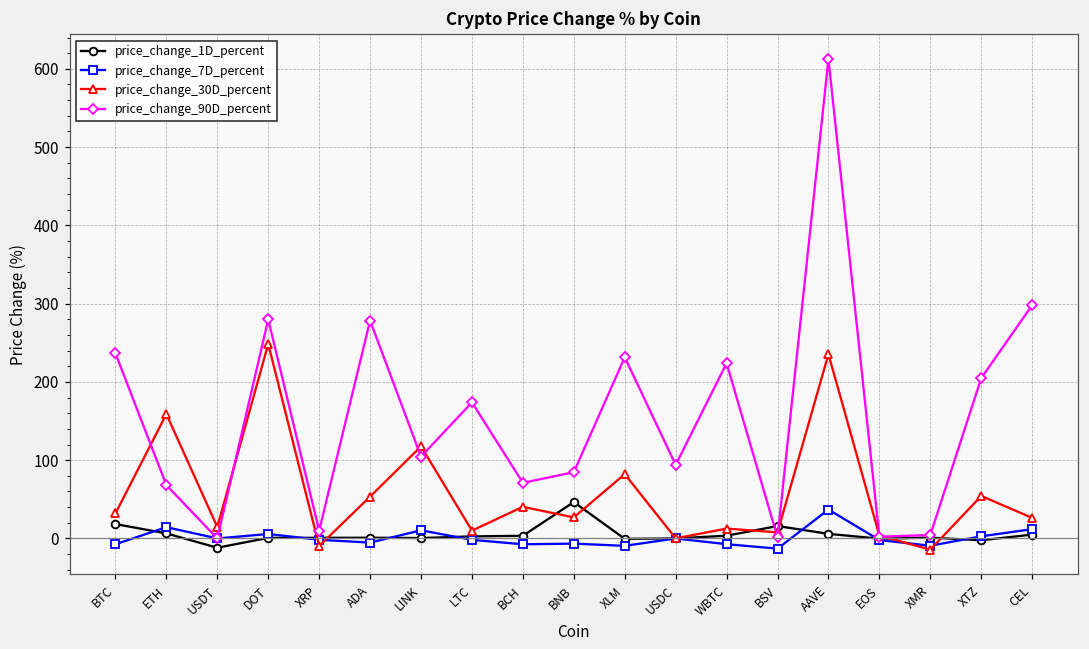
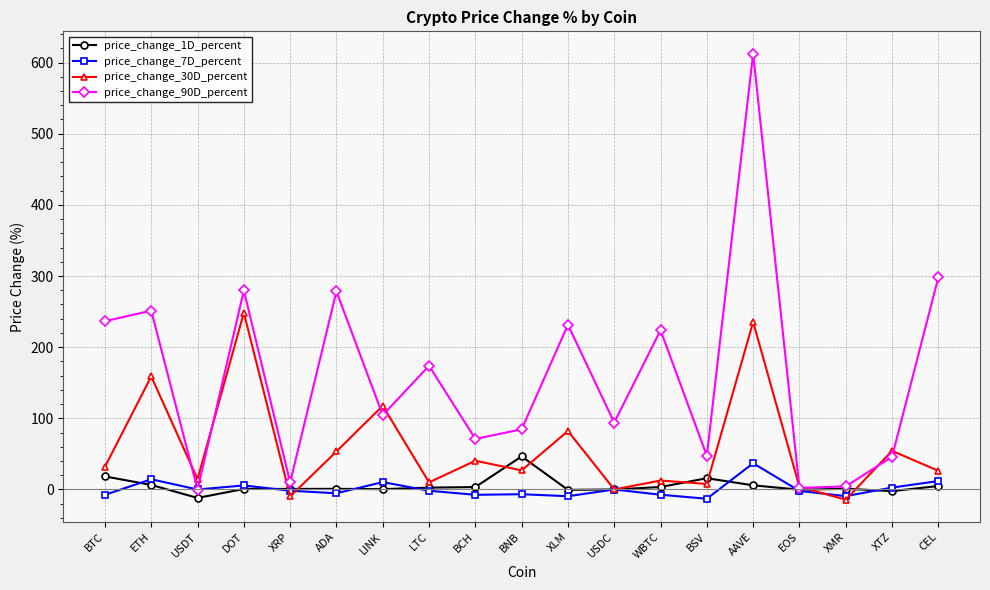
  {
    "price_change_1D_percent": {
      "BTC": 20,
      "ETH": 10,
      "USDT": -10,
      "DOT": 0,
      "ADA": 0,
      "LINK": 0,
      "LTC": 0,
      "BCH": 0,
      "BNB": 50,
      "XLM": 0,
      "WBTC": 0,
      "BSV": 20,
      "AAVE": 10,
      "XTZ": 0,
      "CEL": 0
    },
    "price_change_7D_percent": {
      "BTC": -10,
      "ETH": 10,
      "DOT": 10,
      "ADA": -10,
      "LINK": 10,
      "LTC": 0,
      "BCH": -10,
      "BNB": -10,
      "XLM": -10,
      "WBTC": -10,
      "BSV": -10,
      "AAVE": 40,
      "XMR": -10,
      "XTZ": 0,
      "CEL": 10
    },
    "price_change_30D_percent": {
      "BTC": 30,
      "ETH": 160,
      "USDT": 10,
      "DOT": 250,
      "XRP": -10,
      "ADA": 50,
      "LINK": 120,
      "LTC": 10,
      "BCH": 40,
      "BNB": 30,
      "XLM": 80,
      "WBTC": 10,
      "BSV": 10,
      "AAVE": 240,
      "XMR": -10,
      "XTZ": 50,
      "CEL": 30
    },
    "price_change_90D_percent": {
      "BTC": 240,
-     "ETH": 70,
+     "ETH": 250,
      "DOT": 280,
      "XRP": 10,
      "ADA": 280,
      "LINK": 100,
      "LTC": 170,
      "BCH": 70,
      "BNB": 80,
      "XLM": 230,
      "USDC": 90,
      "WBTC": 220,
-     "BSV": 0,
+     "BSV": 50,
      "AAVE": 610,
-     "XTZ": 200,
+     "XTZ": 50,
      "CEL": 300
    }
  }
